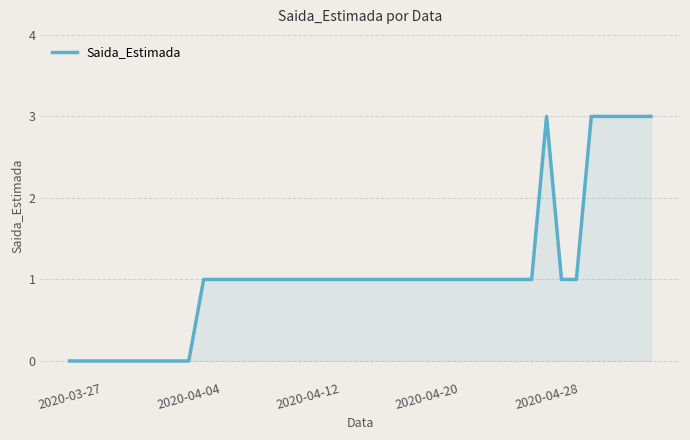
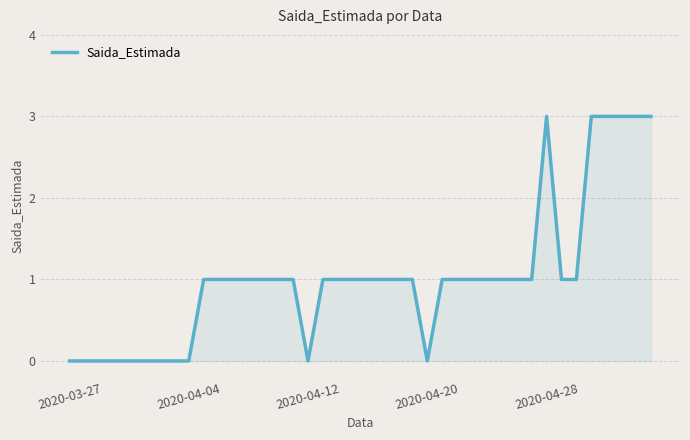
  {
    "2020-03-27": 0,
    "2020-04-04": 0,
-   "2020-04-12": 1,
-   "2020-04-20": 1,
+   "2020-04-12": 0,
+   "2020-04-20": 0,
    "2020-04-28": 3
  }
